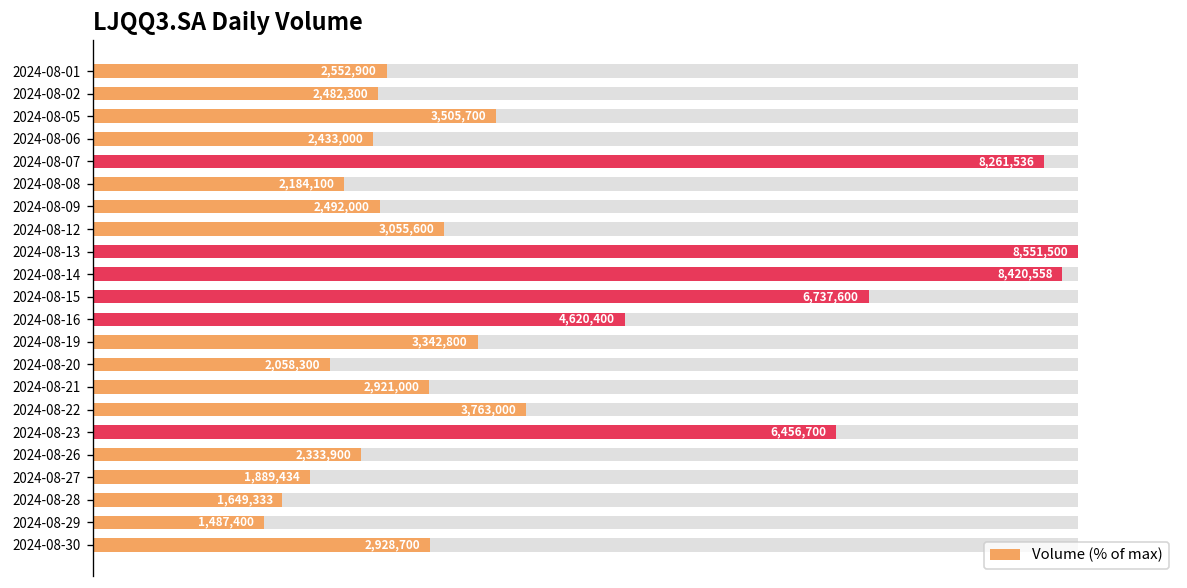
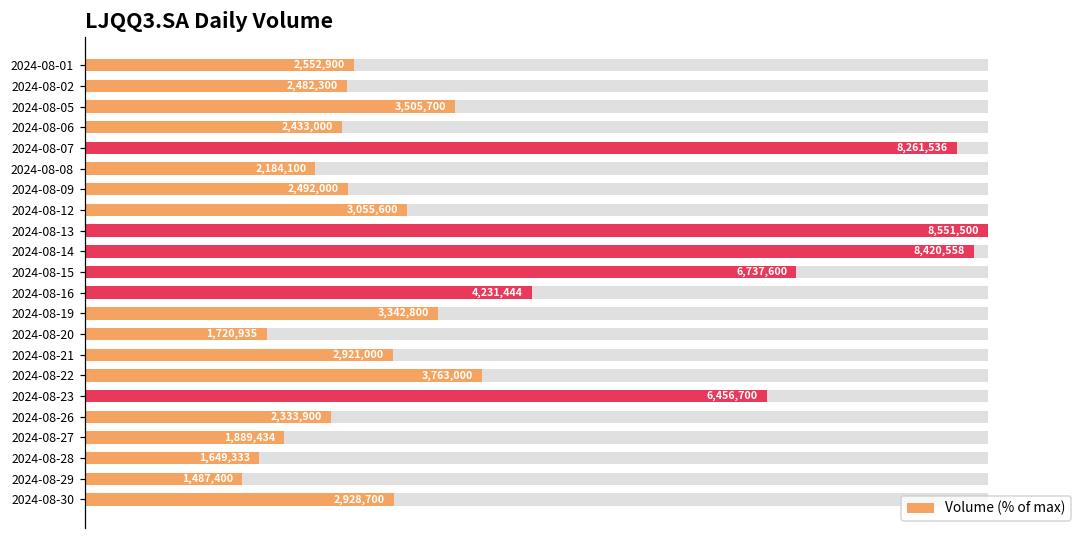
  {
    "Volume (% of max)": {
-     "2024-08-16": "4,620,400",
-     "2024-08-20": "2,058,300"
+     "2024-08-16": "4,231,444",
+     "2024-08-20": "1,720,935"
    }
  }
